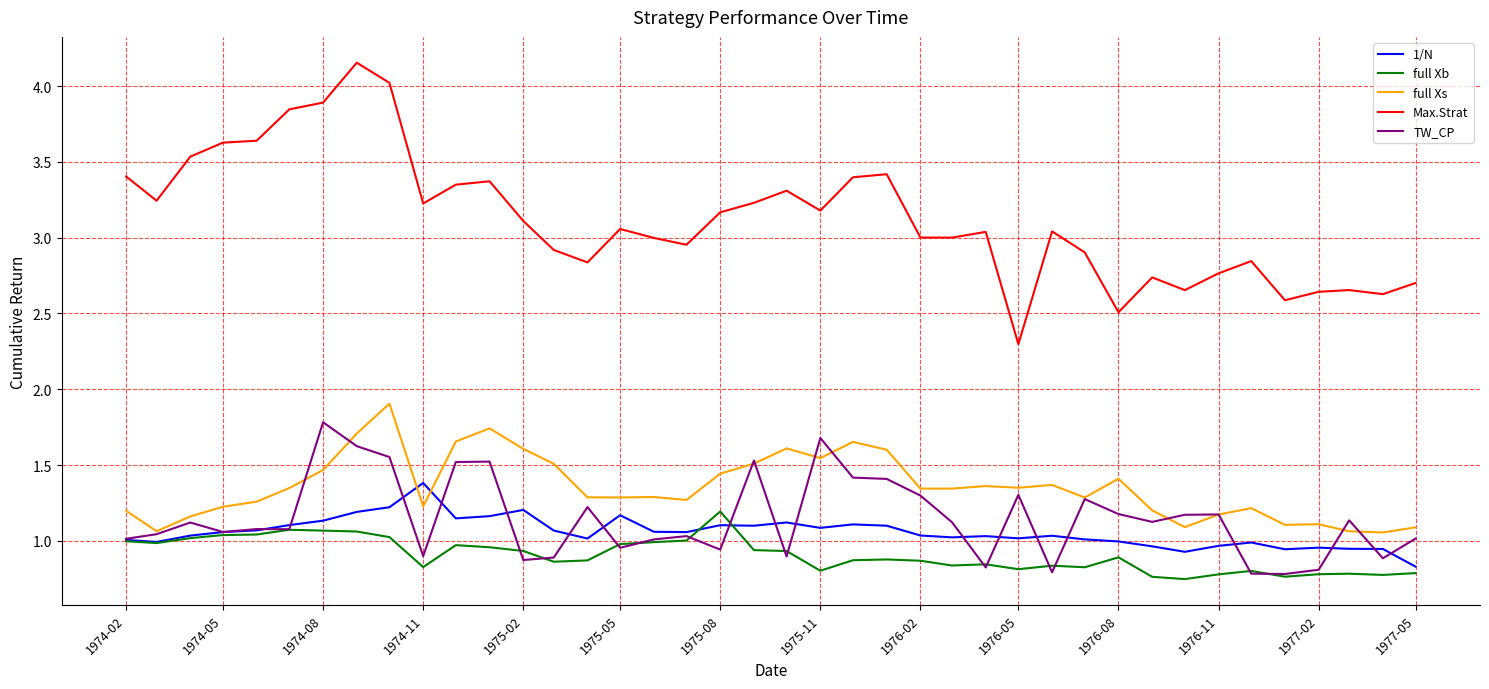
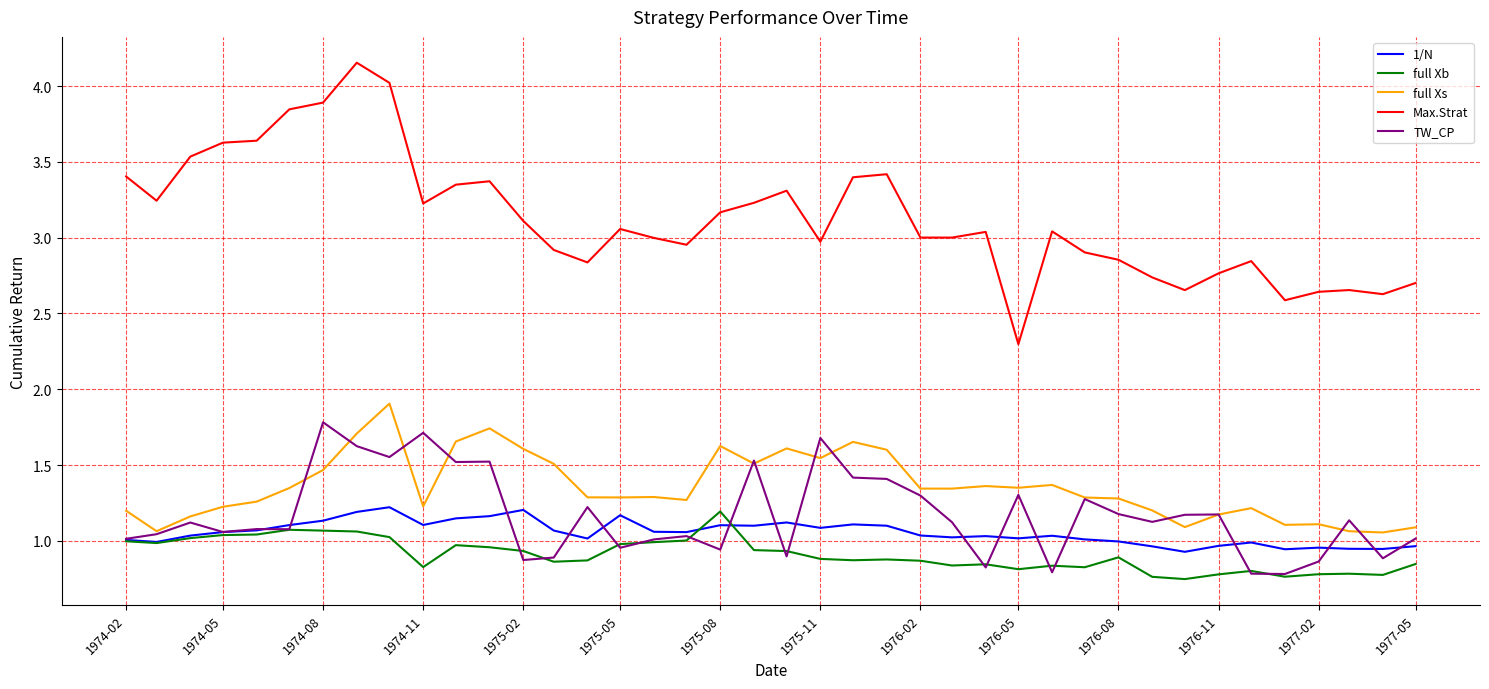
  {
    "1/N": {
      "1974-08": 1.13,
-     "1974-11": 1.38,
+     "1974-11": 1.10,
      "1975-02": 1.20,
      "1975-05": 1.17,
      "1975-08": 1.10,
      "1975-11": 1.09,
      "1976-02": 1.04,
      "1976-05": 1.02,
      "1976-08": 1.00,
      "1976-11": 0.97,
      "1977-02": 0.95,
-     "1977-05": 0.83
+     "1977-05": 0.96
    },
    "full Xb": {
      "1974-05": 1.04,
      "1974-08": 1.07,
      "1974-11": 0.83,
      "1975-02": 0.93,
      "1975-05": 0.98,
      "1975-08": 1.19,
-     "1975-11": 0.80,
+     "1975-11": 0.88,
      "1976-02": 0.87,
      "1976-05": 0.81,
      "1976-08": 0.89,
      "1976-11": 0.78,
      "1977-02": 0.78,
-     "1977-05": 0.79
+     "1977-05": 0.85
    },
    "full Xs": {
      "1974-02": 1.20,
      "1974-05": 1.22,
      "1974-08": 1.47,
      "1974-11": 1.23,
      "1975-02": 1.61,
      "1975-05": 1.29,
-     "1975-08": 1.44,
+     "1975-08": 1.63,
      "1975-11": 1.55,
      "1976-02": 1.34,
      "1976-05": 1.35,
-     "1976-08": 1.41,
+     "1976-08": 1.28,
      "1977-02": 1.11,
      "1977-05": 1.09
    },
    "Max.Strat": {
      "1974-02": 3.40,
      "1974-05": 3.63,
      "1974-08": 3.89,
      "1974-11": 3.23,
      "1975-02": 3.11,
      "1975-05": 3.06,
      "1975-08": 3.17,
-     "1975-11": 3.18,
+     "1975-11": 2.97,
      "1976-02": 3.00,
      "1976-05": 2.30,
-     "1976-08": 2.51,
+     "1976-08": 2.85,
      "1976-11": 2.76,
      "1977-02": 2.64,
      "1977-05": 2.70
    },
    "TW_CP": {
      "1974-08": 1.78,
-     "1974-11": 0.90,
+     "1974-11": 1.71,
      "1975-02": 0.87,
      "1975-05": 0.95,
      "1975-08": 0.94,
      "1975-11": 1.68,
      "1976-02": 1.30,
      "1976-05": 1.30,
      "1976-08": 1.18,
-     "1977-02": 0.81,
+     "1977-02": 0.86,
      "1977-05": 1.01
    }
  }
